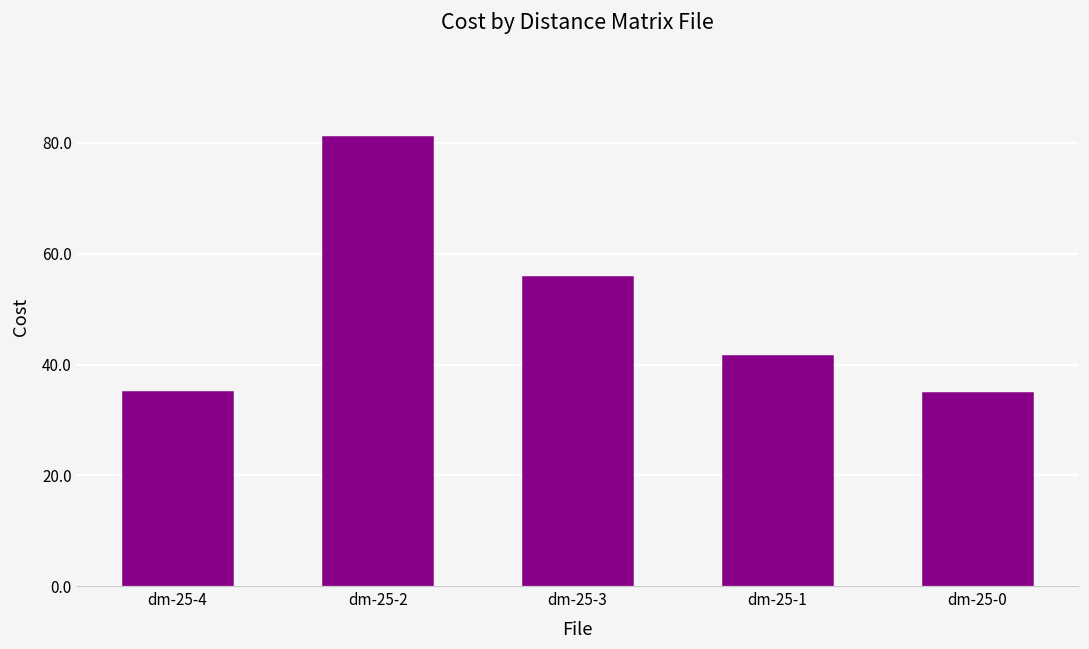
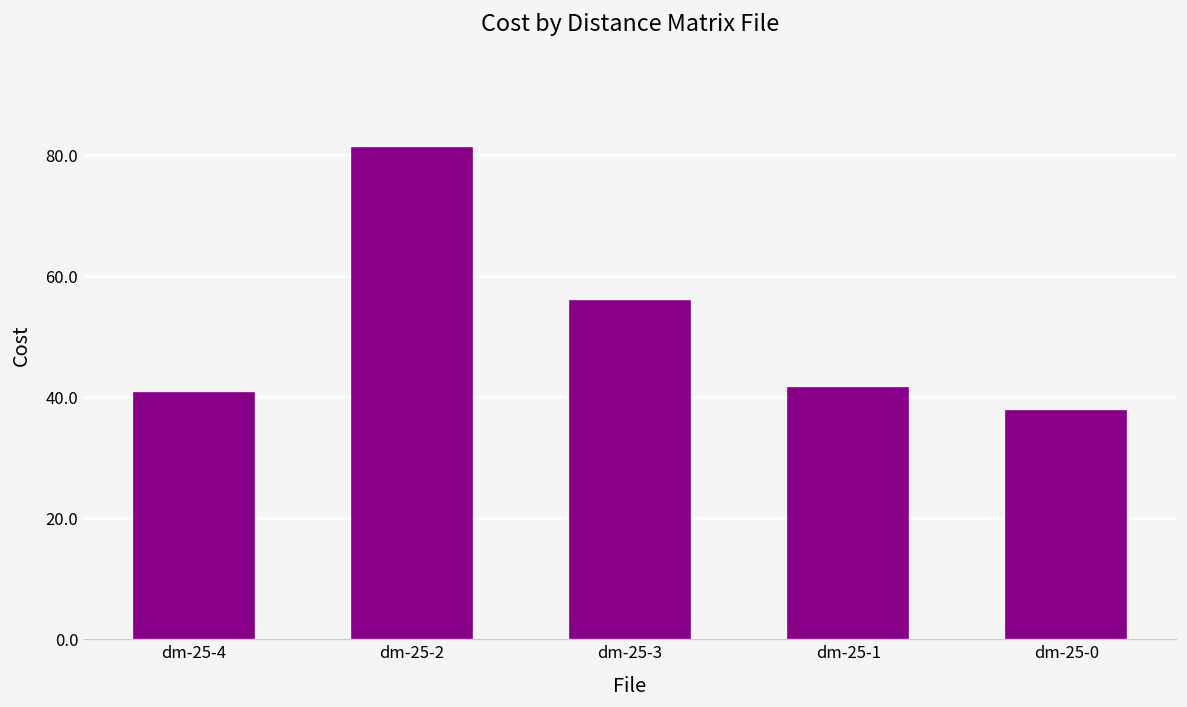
  {
-   "dm-25-4": 35,
+   "dm-25-4": 41,
    "dm-25-2": 81,
    "dm-25-3": 56,
    "dm-25-1": 41,
-   "dm-25-0": 35
+   "dm-25-0": 38
  }
